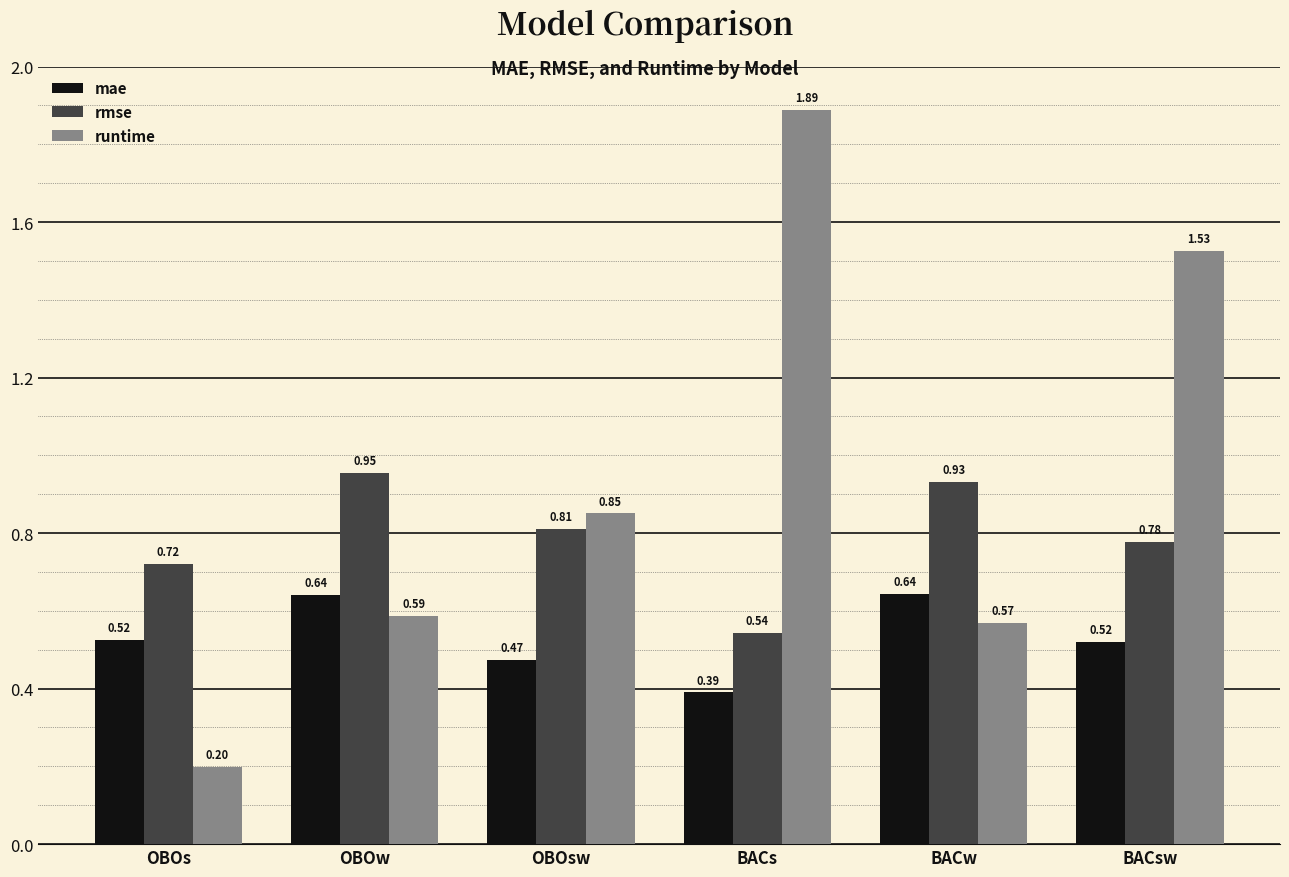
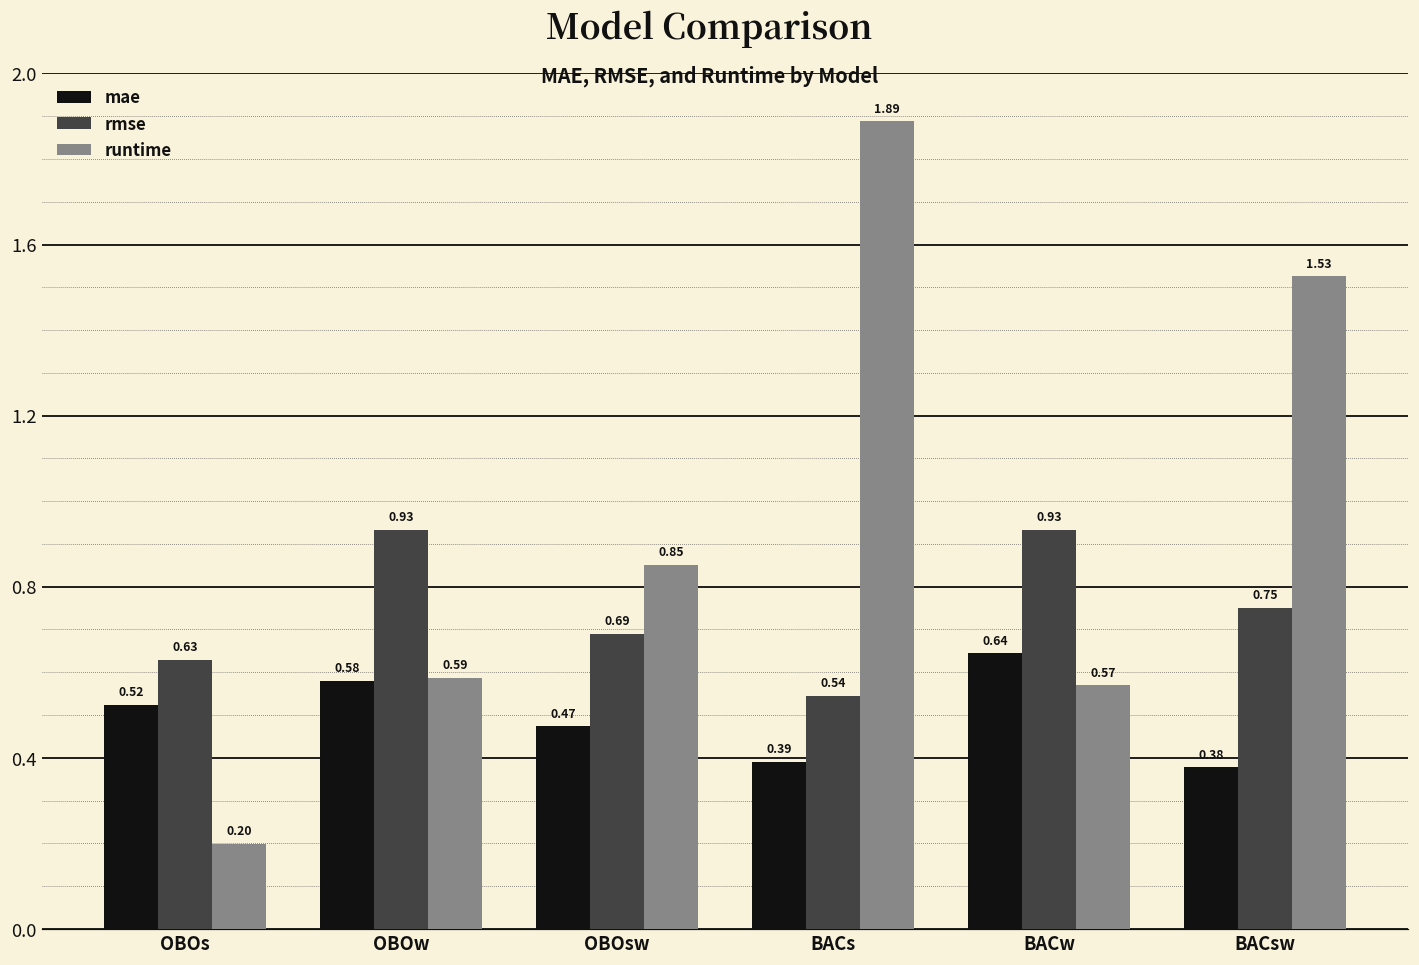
  {
    "mae": {
      "OBOs": 0.52,
-     "OBOw": 0.64,
+     "OBOw": 0.58,
      "OBOsw": 0.47,
      "BACs": 0.39,
      "BACw": 0.64,
-     "BACsw": 0.52
+     "BACsw": 0.38
    },
    "rmse": {
-     "OBOs": 0.72,
-     "OBOw": 0.95,
-     "OBOsw": 0.81,
+     "OBOs": 0.63,
+     "OBOw": 0.93,
+     "OBOsw": 0.69,
      "BACs": 0.54,
      "BACw": 0.93,
-     "BACsw": 0.78
+     "BACsw": 0.75
    },
    "runtime": {
      "OBOs": 0.20,
      "OBOw": 0.59,
      "OBOsw": 0.85,
      "BACs": 1.89,
      "BACw": 0.57,
      "BACsw": 1.53
    }
  }
